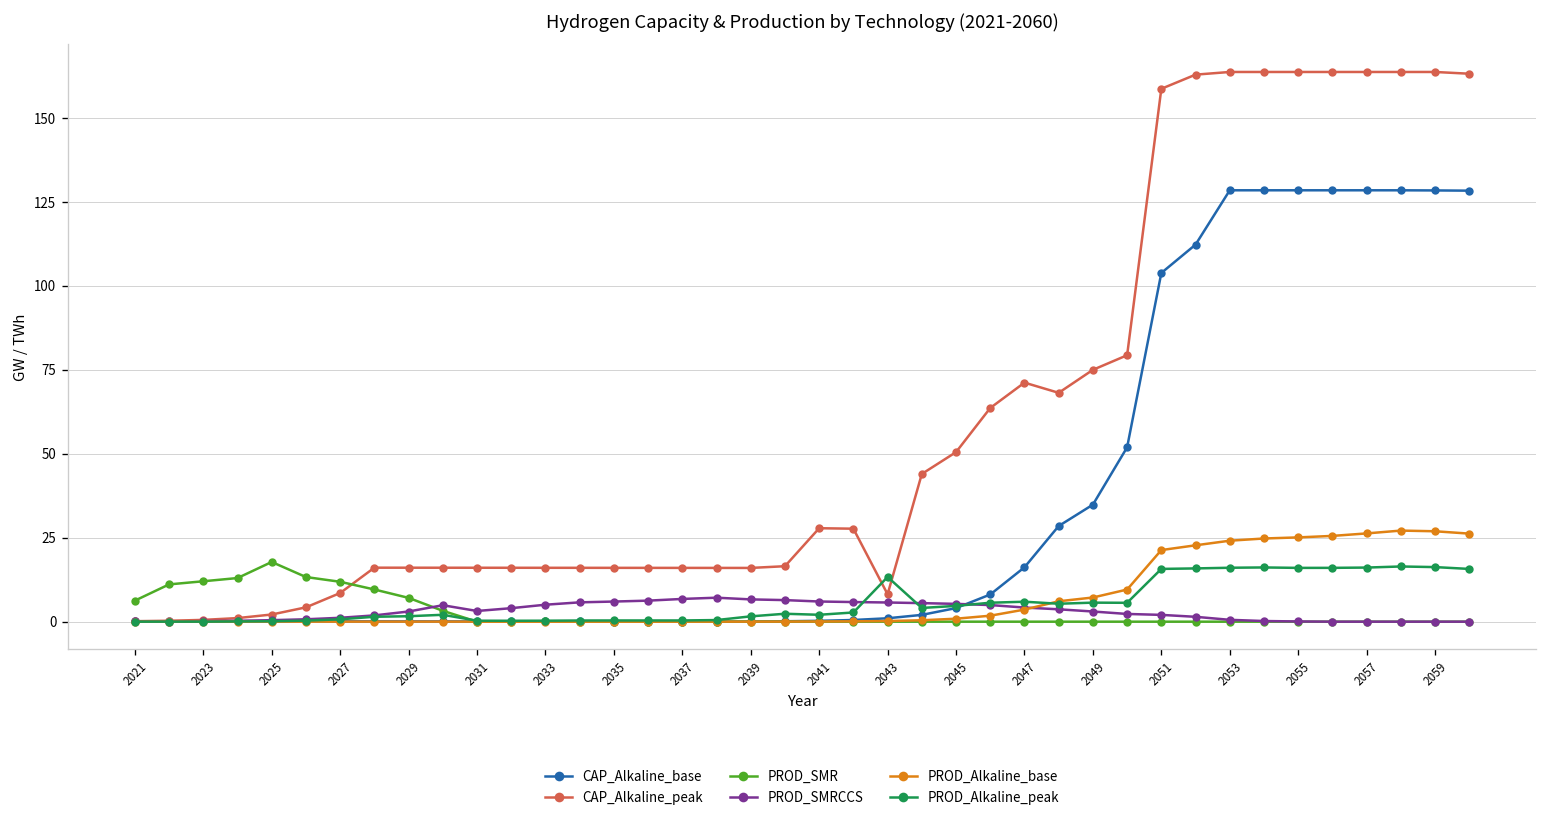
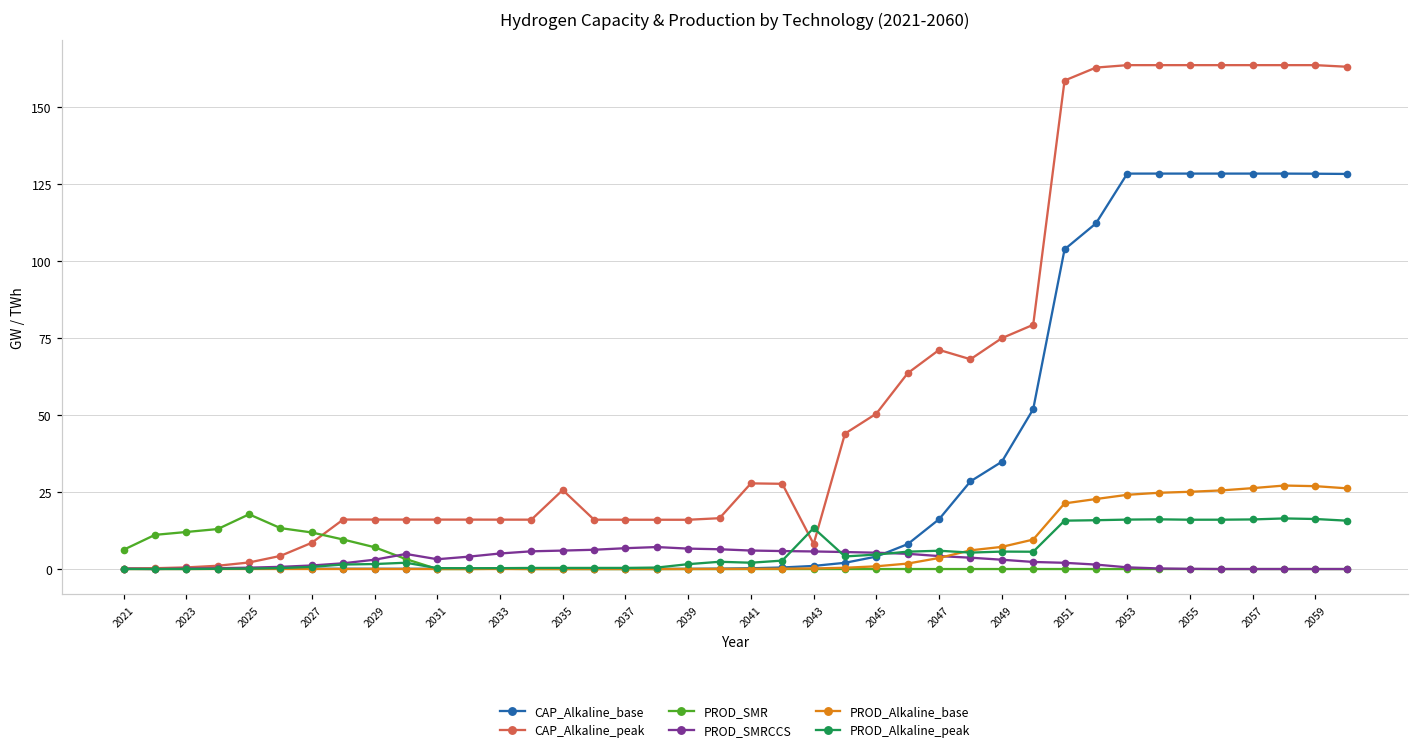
  {
    "CAP_Alkaline_base": {
      "2047": 16,
      "2049": 35,
      "2051": 104,
      "2053": 128,
      "2055": 128,
      "2057": 128,
      "2059": 128
    },
    "CAP_Alkaline_peak": {
      "2025": 2,
      "2027": 9,
      "2029": 16,
      "2031": 16,
      "2033": 16,
-     "2035": 16,
+     "2035": 26,
      "2037": 16,
      "2039": 16,
      "2041": 28,
      "2043": 8,
      "2045": 50,
      "2047": 71,
      "2049": 75,
      "2051": 159,
      "2053": 164,
      "2055": 164,
      "2057": 164,
      "2059": 164
    },
    "PROD_SMR": {
      "2021": 6,
      "2023": 12,
      "2025": 18,
      "2027": 12,
      "2029": 7,
      "2047": 0,
      "2049": 0,
      "2051": 0
    },
    "PROD_SMRCCS": {
      "2029": 3,
      "2031": 3,
      "2033": 5,
      "2035": 6,
      "2037": 7,
      "2039": 7,
      "2041": 6,
      "2043": 6,
      "2049": 3,
      "2051": 2
    },
    "PROD_Alkaline_base": {
      "2049": 7,
      "2051": 21,
      "2053": 24,
      "2055": 25,
      "2057": 26,
      "2059": 27
    },
    "PROD_Alkaline_peak": {
      "2029": 2,
      "2039": 2,
      "2041": 2,
      "2043": 13,
      "2047": 6,
      "2049": 6,
      "2051": 16,
      "2053": 16,
      "2055": 16,
      "2057": 16,
      "2059": 16
    }
  }
